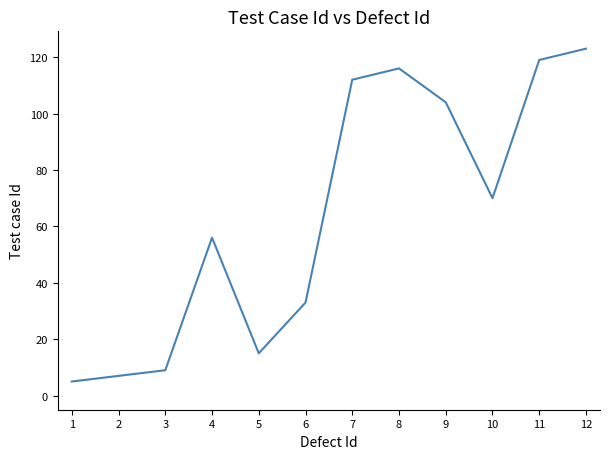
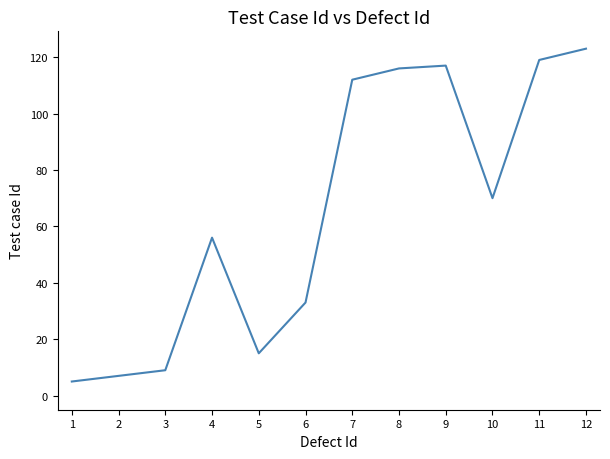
  {
    "1": 5,
    "2": 7,
    "3": 9,
    "4": 56,
    "5": 15,
    "6": 33,
    "7": 112,
    "8": 116,
-   "9": 104,
+   "9": 117,
    "10": 70,
    "11": 119,
    "12": 123
  }
